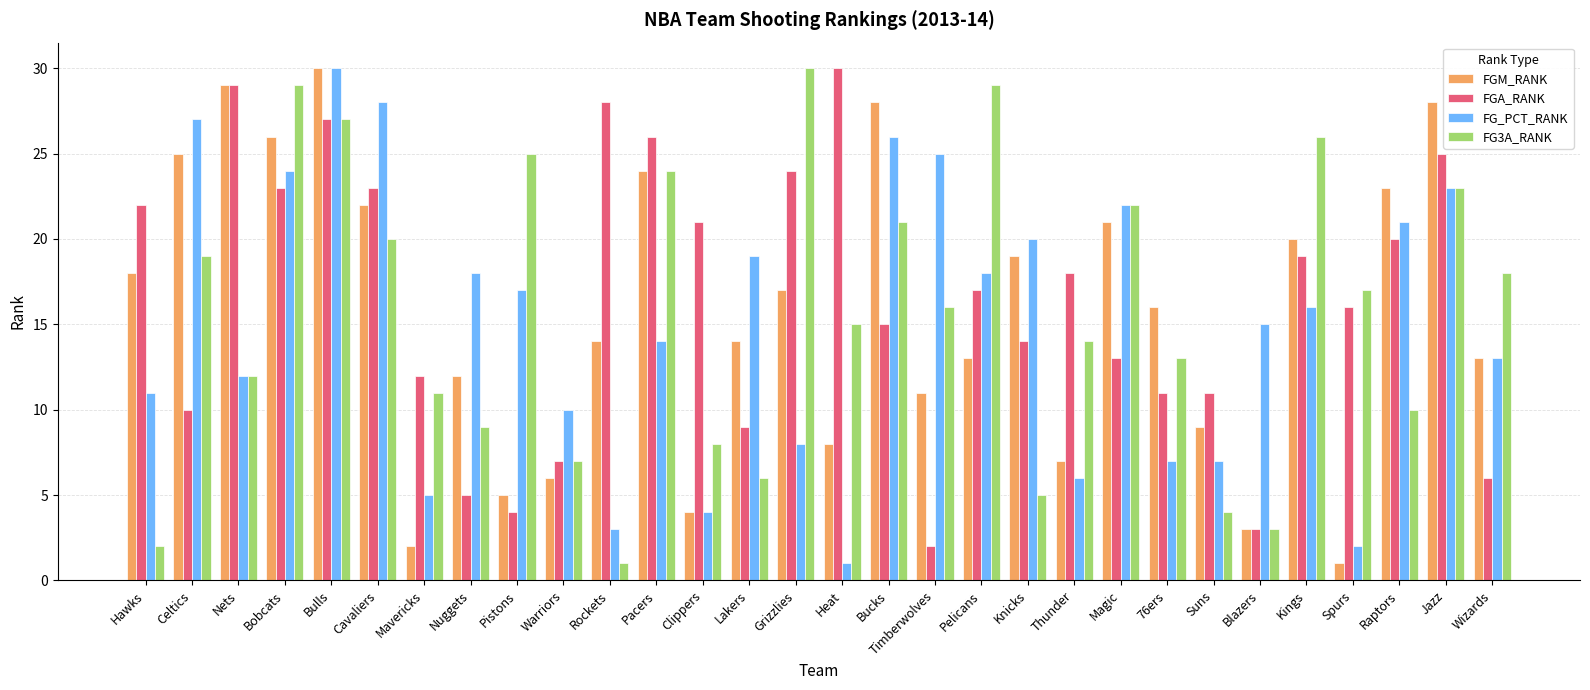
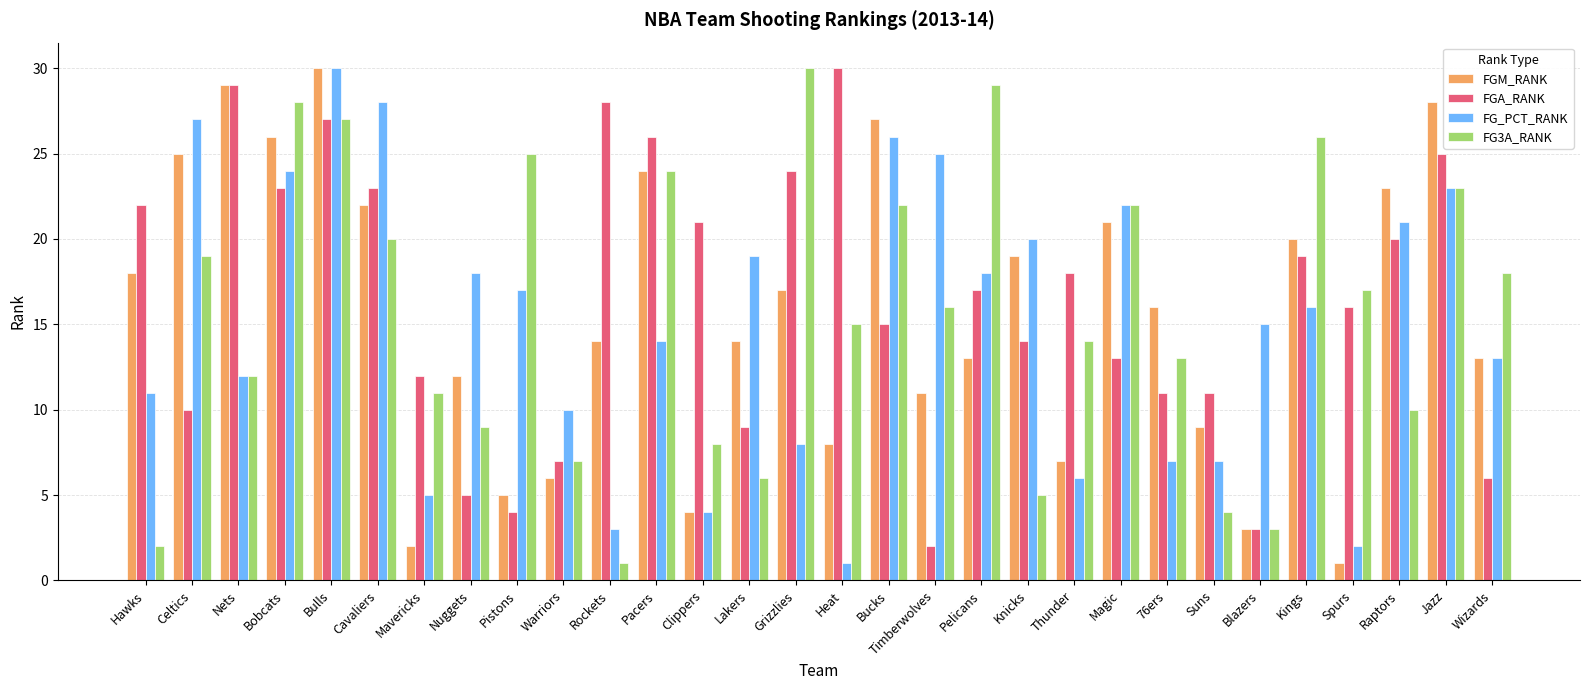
  {
    "FGM_RANK": {
      "Hawks": 18,
      "Celtics": 25,
      "Nets": 29,
      "Bobcats": 26,
      "Bulls": 30,
      "Cavaliers": 22,
      "Mavericks": 2,
      "Nuggets": 12,
      "Pistons": 5,
      "Warriors": 6,
      "Rockets": 14,
      "Pacers": 24,
      "Clippers": 4,
      "Lakers": 14,
      "Grizzlies": 17,
      "Heat": 8,
-     "Bucks": 28,
+     "Bucks": 27,
      "Timberwolves": 11,
      "Pelicans": 13,
      "Knicks": 19,
      "Thunder": 7,
      "Magic": 21,
      "76ers": 16,
      "Suns": 9,
      "Blazers": 3,
      "Kings": 20,
      "Spurs": 1,
      "Raptors": 23,
      "Jazz": 28,
      "Wizards": 13
    },
    "FGA_RANK": {
      "Hawks": 22,
      "Celtics": 10,
      "Nets": 29,
      "Bobcats": 23,
      "Bulls": 27,
      "Cavaliers": 23,
      "Mavericks": 12,
      "Nuggets": 5,
      "Pistons": 4,
      "Warriors": 7,
      "Rockets": 28,
      "Pacers": 26,
      "Clippers": 21,
      "Lakers": 9,
      "Grizzlies": 24,
      "Heat": 30,
      "Bucks": 15,
      "Timberwolves": 2,
      "Pelicans": 17,
      "Knicks": 14,
      "Thunder": 18,
      "Magic": 13,
      "76ers": 11,
      "Suns": 11,
      "Blazers": 3,
      "Kings": 19,
      "Spurs": 16,
      "Raptors": 20,
      "Jazz": 25,
      "Wizards": 6
    },
    "FG_PCT_RANK": {
      "Hawks": 11,
      "Celtics": 27,
      "Nets": 12,
      "Bobcats": 24,
      "Bulls": 30,
      "Cavaliers": 28,
      "Mavericks": 5,
      "Nuggets": 18,
      "Pistons": 17,
      "Warriors": 10,
      "Rockets": 3,
      "Pacers": 14,
      "Clippers": 4,
      "Lakers": 19,
      "Grizzlies": 8,
      "Heat": 1,
      "Bucks": 26,
      "Timberwolves": 25,
      "Pelicans": 18,
      "Knicks": 20,
      "Thunder": 6,
      "Magic": 22,
      "76ers": 7,
      "Suns": 7,
      "Blazers": 15,
      "Kings": 16,
      "Spurs": 2,
      "Raptors": 21,
      "Jazz": 23,
      "Wizards": 13
    },
    "FG3A_RANK": {
      "Hawks": 2,
      "Celtics": 19,
      "Nets": 12,
-     "Bobcats": 29,
+     "Bobcats": 28,
      "Bulls": 27,
      "Cavaliers": 20,
      "Mavericks": 11,
      "Nuggets": 9,
      "Pistons": 25,
      "Warriors": 7,
      "Rockets": 1,
      "Pacers": 24,
      "Clippers": 8,
      "Lakers": 6,
      "Grizzlies": 30,
      "Heat": 15,
-     "Bucks": 21,
+     "Bucks": 22,
      "Timberwolves": 16,
      "Pelicans": 29,
      "Knicks": 5,
      "Thunder": 14,
      "Magic": 22,
      "76ers": 13,
      "Suns": 4,
      "Blazers": 3,
      "Kings": 26,
      "Spurs": 17,
      "Raptors": 10,
      "Jazz": 23,
      "Wizards": 18
    }
  }
